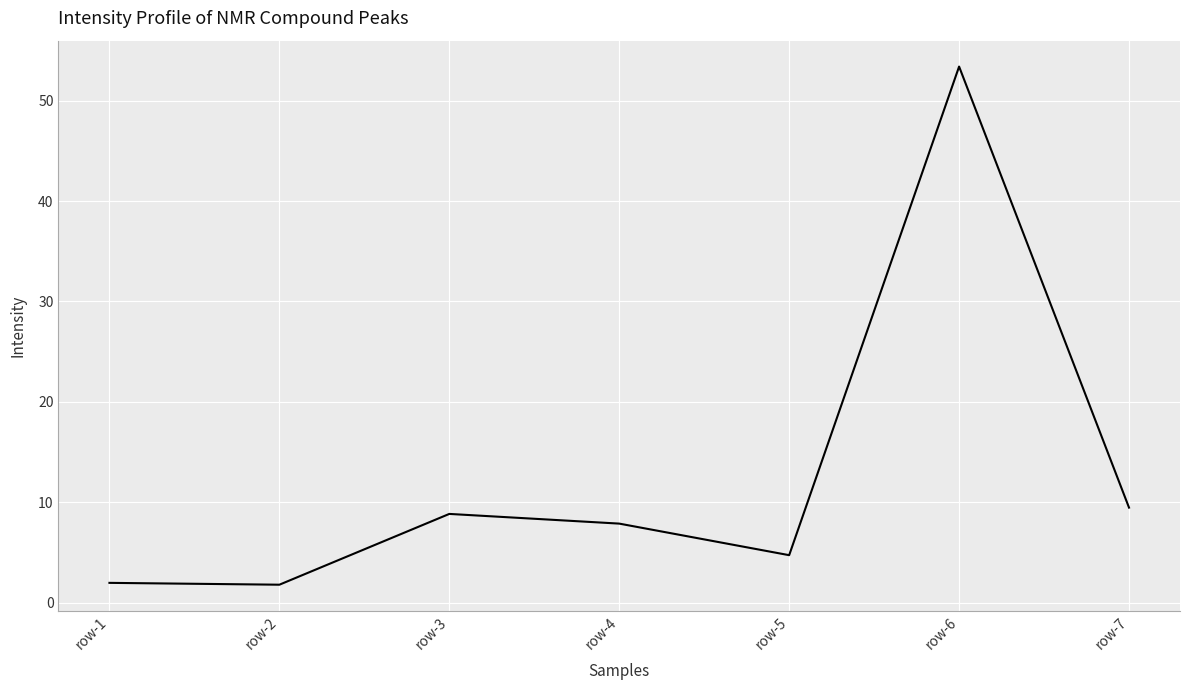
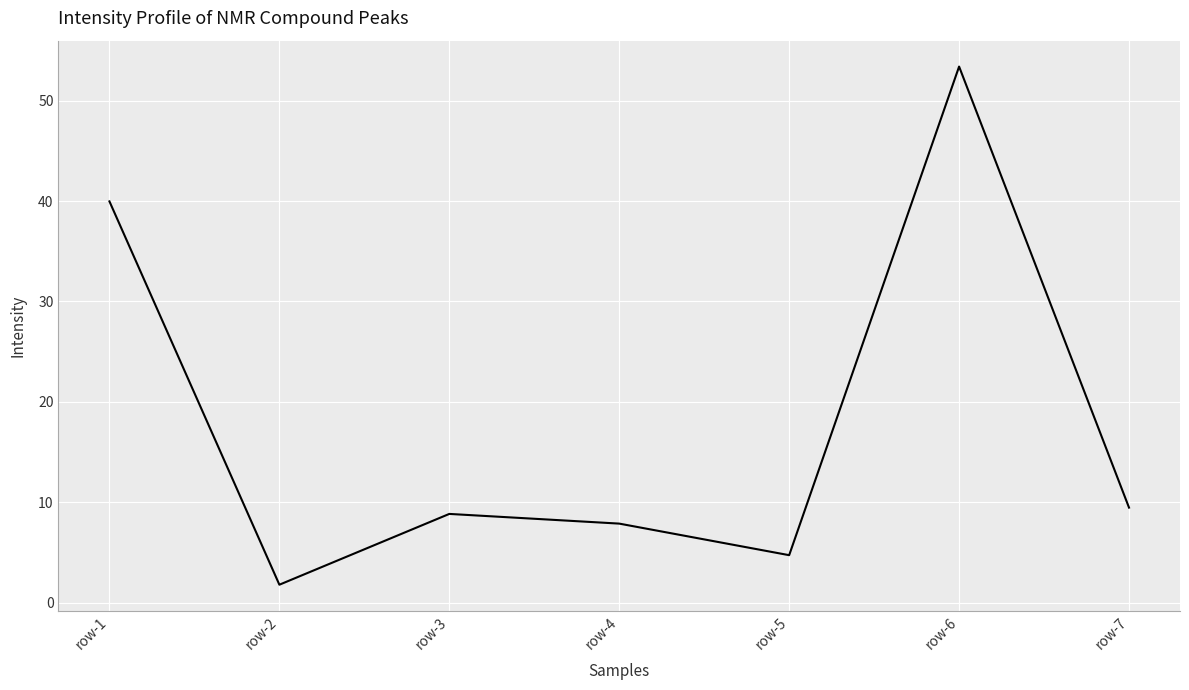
  {
-   "row-1": 2.0,
+   "row-1": 40.0,
    "row-2": 1.8,
    "row-3": 8.9,
    "row-4": 7.9,
    "row-5": 4.7,
    "row-6": 53.4,
    "row-7": 9.5
  }
